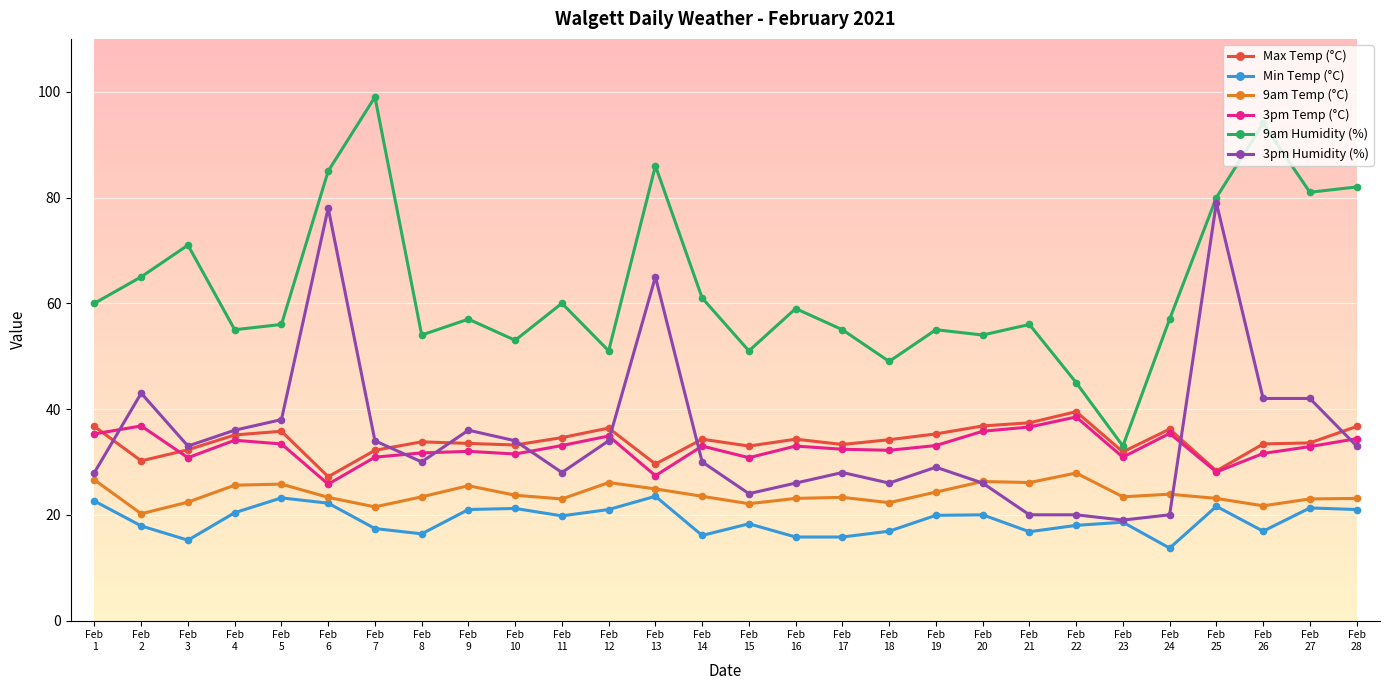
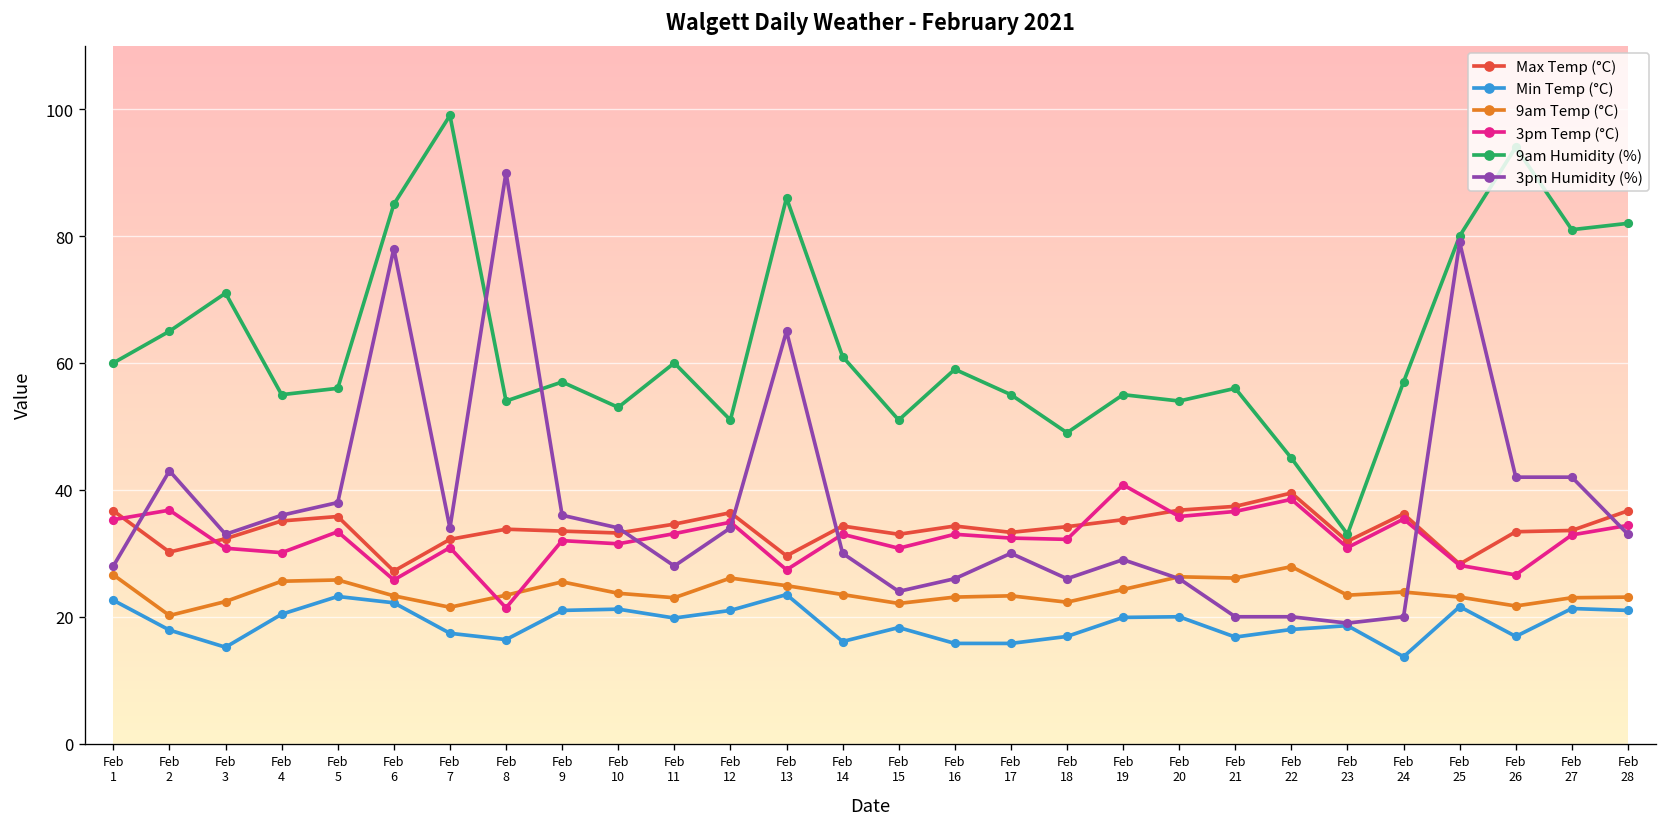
  {
    "Min Temp (°C)": {
      "Feb 1": 23,
      "Feb 2": 18,
      "Feb 3": 15,
      "Feb 4": 20,
      "Feb 5": 23,
      "Feb 6": 22,
      "Feb 7": 17,
      "Feb 8": 16,
      "Feb 9": 21,
      "Feb 10": 21,
      "Feb 11": 20,
      "Feb 12": 21,
      "Feb 13": 24,
      "Feb 14": 16,
      "Feb 15": 18,
      "Feb 16": 16,
      "Feb 17": 16,
      "Feb 18": 17,
      "Feb 19": 20,
      "Feb 20": 20,
      "Feb 21": 17,
      "Feb 22": 18,
      "Feb 24": 14,
      "Feb 25": 22,
      "Feb 26": 17,
      "Feb 27": 21,
      "Feb 28": 21
    },
    "3pm Temp (°C)": {
      "Feb 1": 35,
      "Feb 2": 37,
      "Feb 3": 31,
-     "Feb 4": 34,
+     "Feb 4": 30,
      "Feb 5": 33,
      "Feb 6": 26,
      "Feb 7": 31,
-     "Feb 8": 32,
+     "Feb 8": 21,
      "Feb 9": 32,
      "Feb 10": 32,
      "Feb 11": 33,
      "Feb 12": 35,
      "Feb 13": 27,
      "Feb 14": 33,
      "Feb 15": 31,
      "Feb 16": 33,
      "Feb 17": 32,
      "Feb 18": 32,
-     "Feb 19": 33,
+     "Feb 19": 41,
      "Feb 20": 36,
      "Feb 21": 37,
      "Feb 22": 39,
      "Feb 23": 31,
      "Feb 24": 35,
-     "Feb 26": 32,
+     "Feb 26": 27,
      "Feb 27": 33,
      "Feb 28": 34
    },
    "9am Humidity (%)": {
      "Feb 1": 60,
      "Feb 2": 65,
      "Feb 3": 71,
      "Feb 4": 55,
      "Feb 5": 56,
      "Feb 6": 85,
      "Feb 7": 99,
      "Feb 8": 54,
      "Feb 9": 57,
      "Feb 10": 53,
      "Feb 11": 60,
      "Feb 12": 51,
      "Feb 13": 86,
      "Feb 14": 61,
      "Feb 15": 51,
      "Feb 16": 59,
      "Feb 17": 55,
      "Feb 18": 49,
      "Feb 19": 55,
      "Feb 20": 54,
      "Feb 21": 56,
      "Feb 22": 45,
      "Feb 23": 33,
      "Feb 24": 57,
      "Feb 25": 80,
      "Feb 27": 81,
      "Feb 28": 82
    },
    "3pm Humidity (%)": {
      "Feb 1": 28,
      "Feb 2": 43,
      "Feb 3": 33,
      "Feb 4": 36,
      "Feb 5": 38,
      "Feb 6": 78,
      "Feb 7": 34,
-     "Feb 8": 30,
+     "Feb 8": 90,
      "Feb 9": 36,
      "Feb 10": 34,
      "Feb 11": 28,
      "Feb 12": 34,
      "Feb 13": 65,
      "Feb 14": 30,
      "Feb 15": 24,
      "Feb 16": 26,
-     "Feb 17": 28,
+     "Feb 17": 30,
      "Feb 18": 26,
      "Feb 19": 29,
      "Feb 21": 20,
      "Feb 22": 20,
      "Feb 24": 20,
      "Feb 25": 79,
      "Feb 26": 42,
      "Feb 27": 42,
      "Feb 28": 33
    }
  }
